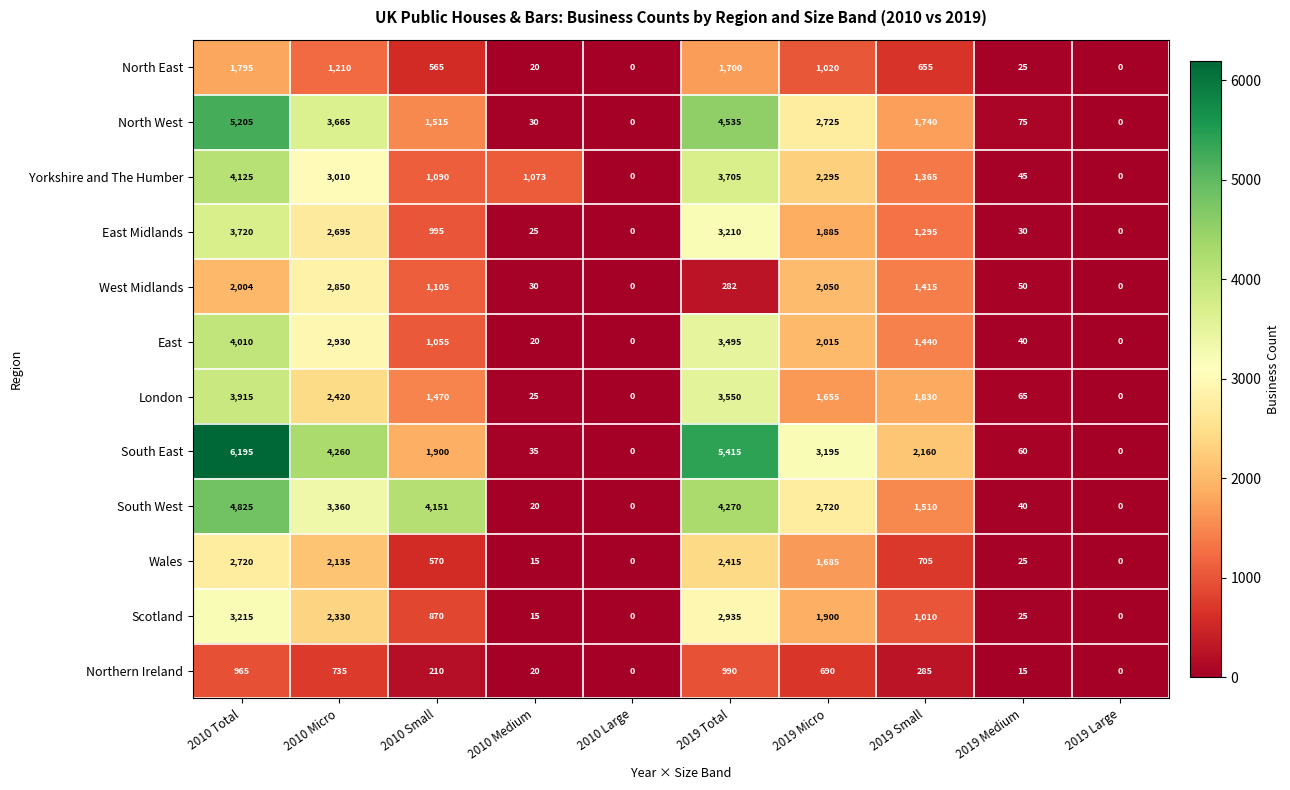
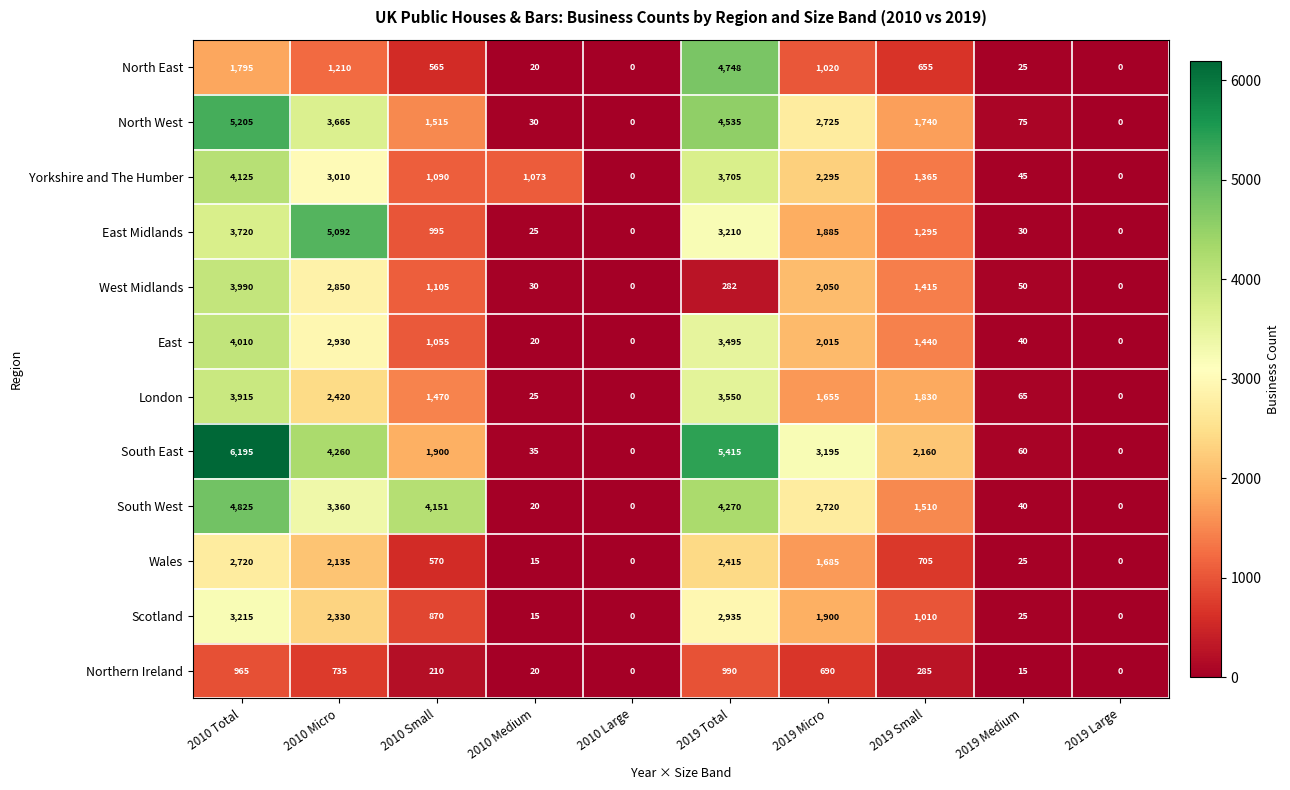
  {
    "North East": {
      "2010 Total": "1,795",
      "2010 Micro": "1,210",
      "2010 Small": "565",
      "2010 Medium": "20",
      "2010 Large": "0",
-     "2019 Total": "1,700",
+     "2019 Total": "4,748",
      "2019 Micro": "1,020",
      "2019 Small": "655",
      "2019 Medium": "25",
      "2019 Large": "0"
    },
    "North West": {
      "2010 Total": "5,205",
      "2010 Micro": "3,665",
      "2010 Small": "1,515",
      "2010 Medium": "30",
      "2010 Large": "0",
      "2019 Total": "4,535",
      "2019 Micro": "2,725",
      "2019 Small": "1,740",
      "2019 Medium": "75",
      "2019 Large": "0"
    },
    "Yorkshire and The Humber": {
      "2010 Total": "4,125",
      "2010 Micro": "3,010",
      "2010 Small": "1,090",
      "2010 Medium": "1,073",
      "2010 Large": "0",
      "2019 Total": "3,705",
      "2019 Micro": "2,295",
      "2019 Small": "1,365",
      "2019 Medium": "45",
      "2019 Large": "0"
    },
    "East Midlands": {
      "2010 Total": "3,720",
-     "2010 Micro": "2,695",
+     "2010 Micro": "5,092",
      "2010 Small": "995",
      "2010 Medium": "25",
      "2010 Large": "0",
      "2019 Total": "3,210",
      "2019 Micro": "1,885",
      "2019 Small": "1,295",
      "2019 Medium": "30",
      "2019 Large": "0"
    },
    "West Midlands": {
-     "2010 Total": "2,004",
+     "2010 Total": "3,990",
      "2010 Micro": "2,850",
      "2010 Small": "1,105",
      "2010 Medium": "30",
      "2010 Large": "0",
      "2019 Total": "282",
      "2019 Micro": "2,050",
      "2019 Small": "1,415",
      "2019 Medium": "50",
      "2019 Large": "0"
    },
    "East": {
      "2010 Total": "4,010",
      "2010 Micro": "2,930",
      "2010 Small": "1,055",
      "2010 Medium": "20",
      "2010 Large": "0",
      "2019 Total": "3,495",
      "2019 Micro": "2,015",
      "2019 Small": "1,440",
      "2019 Medium": "40",
      "2019 Large": "0"
    },
    "London": {
      "2010 Total": "3,915",
      "2010 Micro": "2,420",
      "2010 Small": "1,470",
      "2010 Medium": "25",
      "2010 Large": "0",
      "2019 Total": "3,550",
      "2019 Micro": "1,655",
      "2019 Small": "1,830",
      "2019 Medium": "65",
      "2019 Large": "0"
    },
    "South East": {
      "2010 Total": "6,195",
      "2010 Micro": "4,260",
      "2010 Small": "1,900",
      "2010 Medium": "35",
      "2010 Large": "0",
      "2019 Total": "5,415",
      "2019 Micro": "3,195",
      "2019 Small": "2,160",
      "2019 Medium": "60",
      "2019 Large": "0"
    },
    "South West": {
      "2010 Total": "4,825",
      "2010 Micro": "3,360",
      "2010 Small": "4,151",
      "2010 Medium": "20",
      "2010 Large": "0",
      "2019 Total": "4,270",
      "2019 Micro": "2,720",
      "2019 Small": "1,510",
      "2019 Medium": "40",
      "2019 Large": "0"
    },
    "Wales": {
      "2010 Total": "2,720",
      "2010 Micro": "2,135",
      "2010 Small": "570",
      "2010 Medium": "15",
      "2010 Large": "0",
      "2019 Total": "2,415",
      "2019 Micro": "1,685",
      "2019 Small": "705",
      "2019 Medium": "25",
      "2019 Large": "0"
    },
    "Scotland": {
      "2010 Total": "3,215",
      "2010 Micro": "2,330",
      "2010 Small": "870",
      "2010 Medium": "15",
      "2010 Large": "0",
      "2019 Total": "2,935",
      "2019 Micro": "1,900",
      "2019 Small": "1,010",
      "2019 Medium": "25",
      "2019 Large": "0"
    },
    "Northern Ireland": {
      "2010 Total": "965",
      "2010 Micro": "735",
      "2010 Small": "210",
      "2010 Medium": "20",
      "2010 Large": "0",
      "2019 Total": "990",
      "2019 Micro": "690",
      "2019 Small": "285",
      "2019 Medium": "15",
      "2019 Large": "0"
    }
  }
